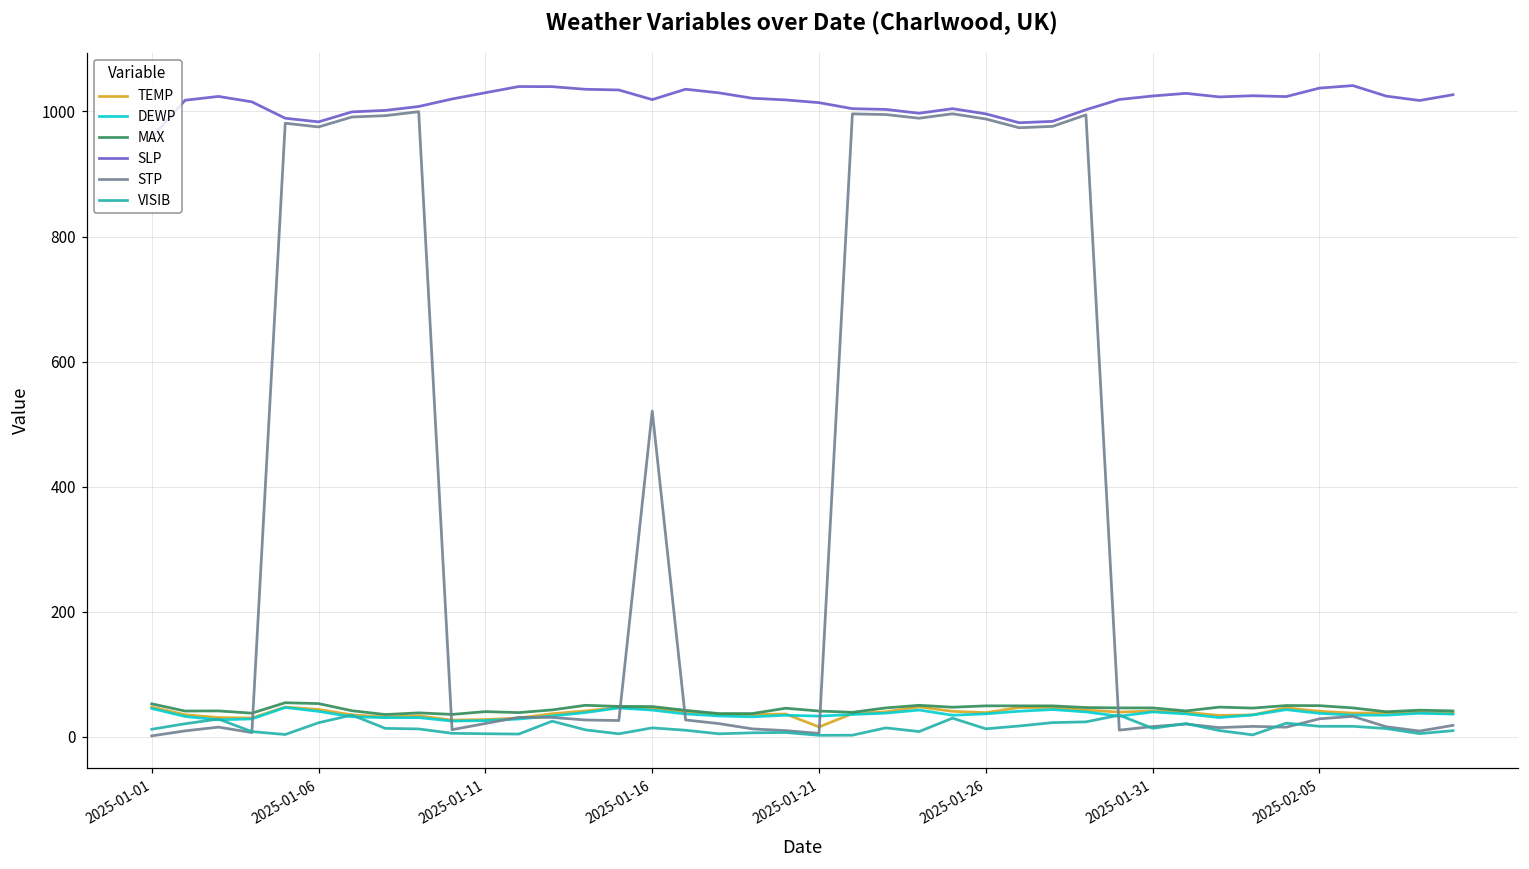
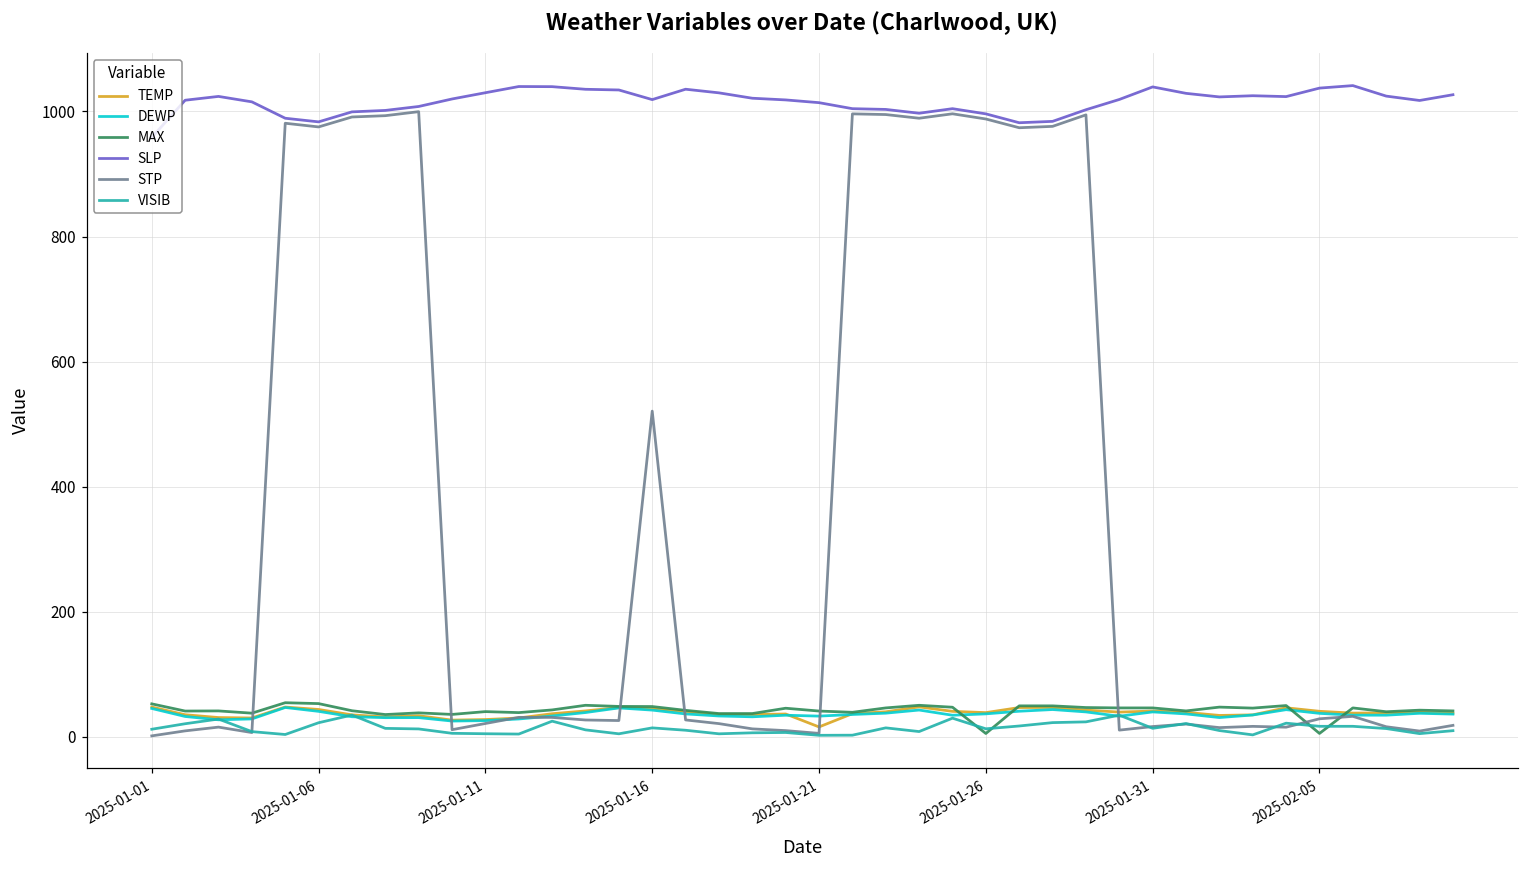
  {
    "TEMP": {
      "2025-01-21": 20
    },
    "MAX": {
      "2025-01-01": 50,
      "2025-01-06": 50,
      "2025-01-11": 40,
      "2025-01-21": 40,
-     "2025-01-26": 50,
+     "2025-01-26": 10,
      "2025-01-31": 50,
-     "2025-02-05": 50
+     "2025-02-05": 10
    },
    "SLP": {
      "2025-01-06": 980,
      "2025-01-11": 1030,
      "2025-01-16": 1020,
      "2025-01-21": 1010,
      "2025-01-26": 1000,
-     "2025-01-31": 1020,
+     "2025-01-31": 1040,
      "2025-02-05": 1040
    },
    "STP": {
      "2025-01-01": 0,
      "2025-01-06": 980,
      "2025-01-11": 20,
      "2025-01-16": 520,
      "2025-01-26": 990,
      "2025-02-05": 30
    }
  }
